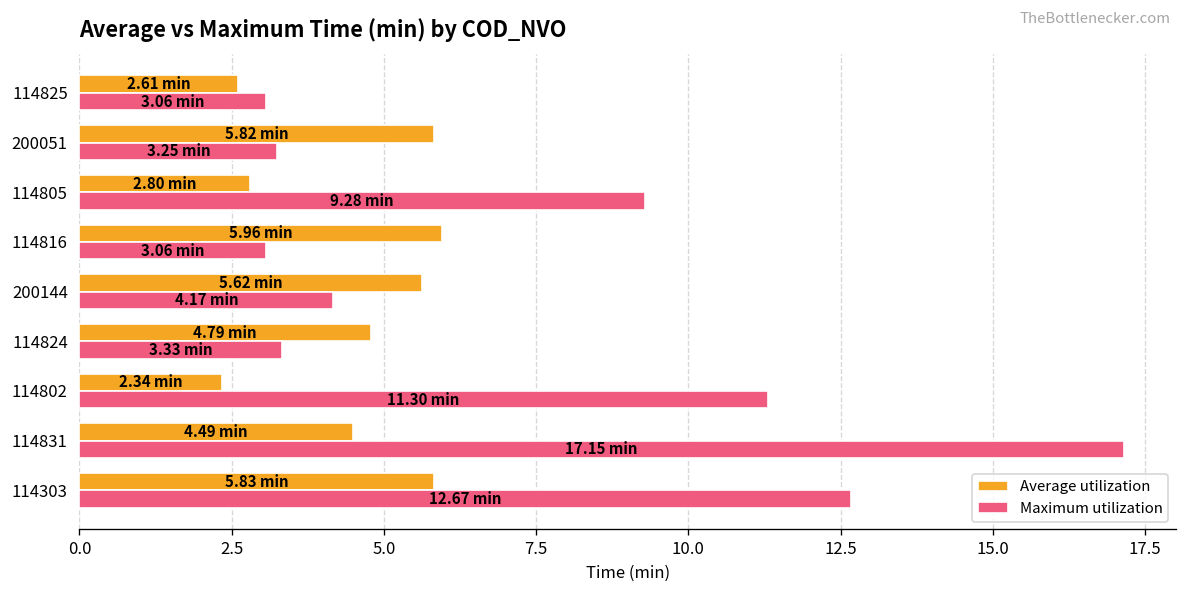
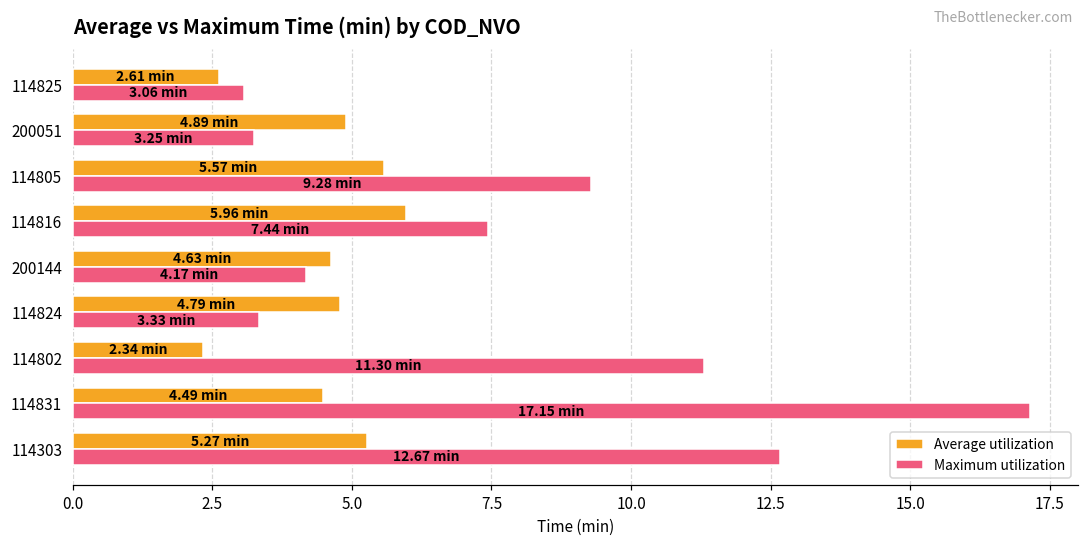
  {
    "Average utilization": {
      "114825": 2.61,
-     "200051": 5.82,
-     "114805": 2.80,
+     "200051": 4.89,
+     "114805": 5.57,
      "114816": 5.96,
-     "200144": 5.62,
+     "200144": 4.63,
      "114824": 4.79,
      "114802": 2.34,
      "114831": 4.49,
-     "114303": 5.83
+     "114303": 5.27
    },
    "Maximum utilization": {
      "114825": 3.06,
      "200051": 3.25,
      "114805": 9.28,
-     "114816": 3.06,
+     "114816": 7.44,
      "200144": 4.17,
      "114824": 3.33,
      "114802": 11.30,
      "114831": 17.15,
      "114303": 12.67
    }
  }
